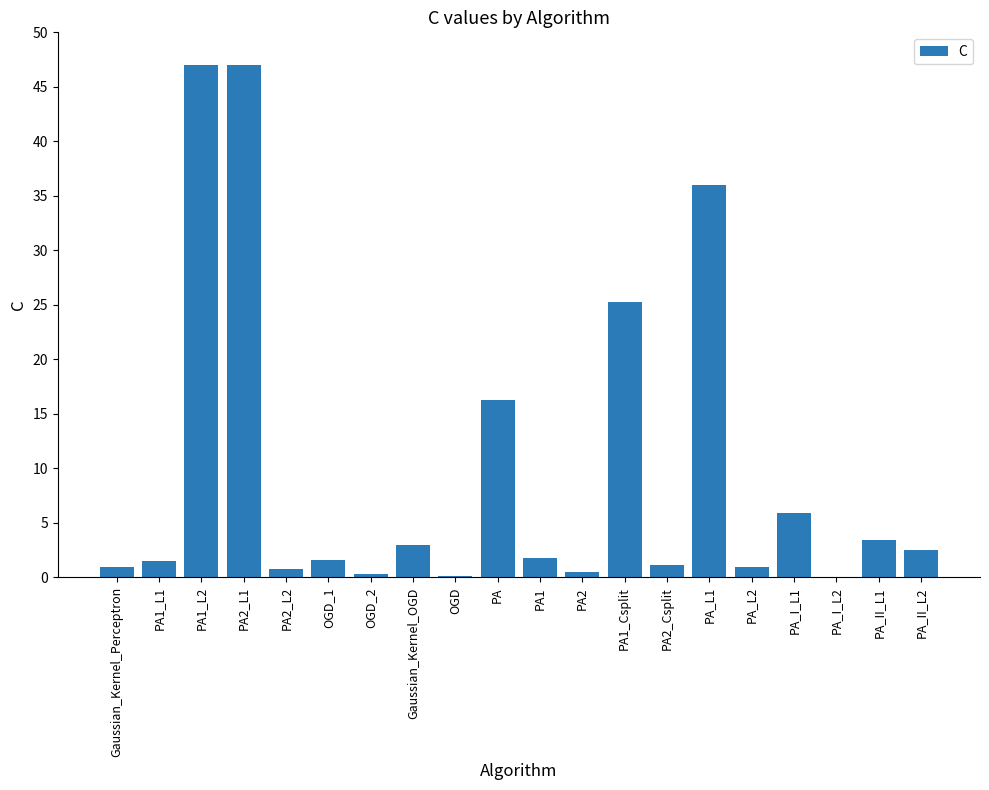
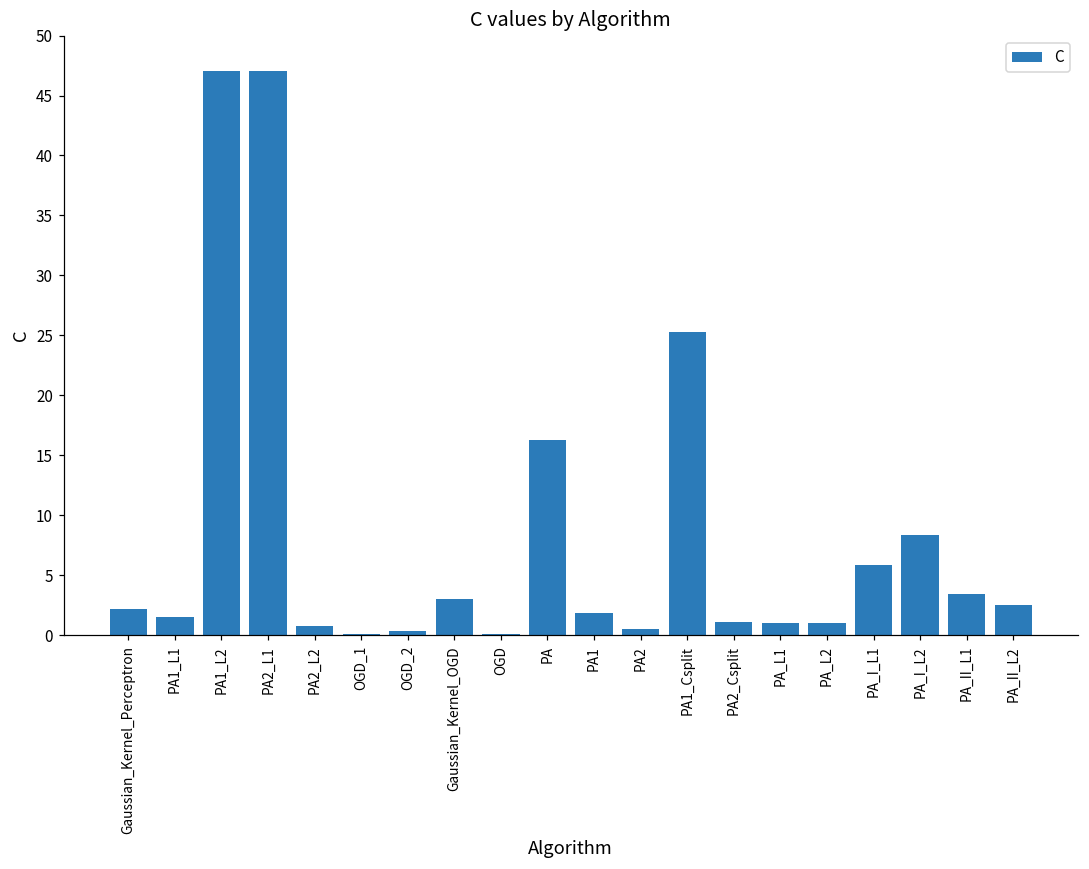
  {
-   "Gaussian_Kernel_Perceptron": 1.0,
+   "Gaussian_Kernel_Perceptron": 2.2,
    "PA1_L1": 1.5,
    "PA1_L2": 47.0,
    "PA2_L1": 47.0,
    "PA2_L2": 0.7,
-   "OGD_1": 1.6,
+   "OGD_1": 0.1,
    "OGD_2": 0.3,
    "Gaussian_Kernel_OGD": 3.0,
    "PA": 16.3,
    "PA1": 1.8,
    "PA2": 0.5,
    "PA1_Csplit": 25.3,
    "PA2_Csplit": 1.1,
-   "PA_L1": 36,
+   "PA_L1": 1,
    "PA_L2": 1.0,
    "PA_I_L1": 5.9,
-   "PA_I_L2": 0.1,
+   "PA_I_L2": 8.3,
    "PA_II_L1": 3.4,
    "PA_II_L2": 2.5
  }
